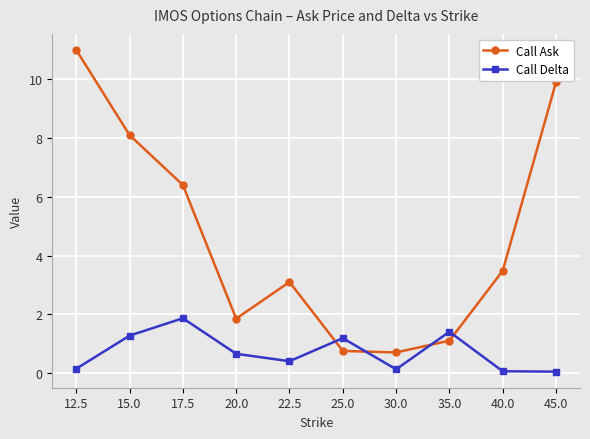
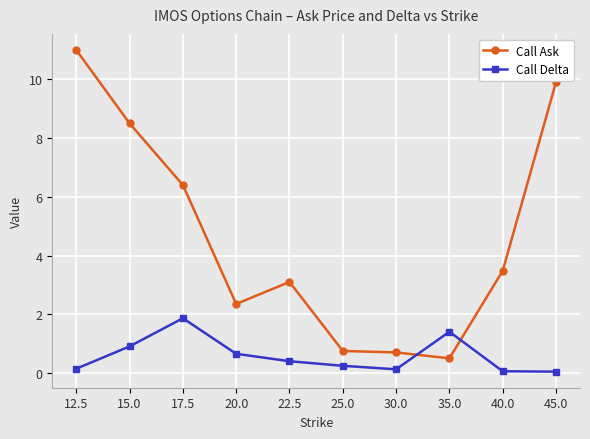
  {
    "Call Ask": {
      "12.5": 11.0,
-     "15.0": 8.1,
+     "15.0": 8.5,
      "17.5": 6.4,
-     "20.0": 1.9,
+     "20.0": 2.4,
      "22.5": 3.1,
      "25.0": 0.8,
      "30.0": 0.7,
-     "35.0": 1.1,
+     "35.0": 0.5,
      "40.0": 3.5,
      "45.0": 9.9
    },
    "Call Delta": {
      "12.5": 0.1,
-     "15.0": 1.3,
+     "15.0": 0.9,
      "17.5": 1.9,
      "20.0": 0.7,
      "22.5": 0.4,
-     "25.0": 1.2,
+     "25.0": 0.2,
      "30.0": 0.1,
      "35.0": 1.4,
      "40.0": 0.1,
      "45.0": 0.0
    }
  }
